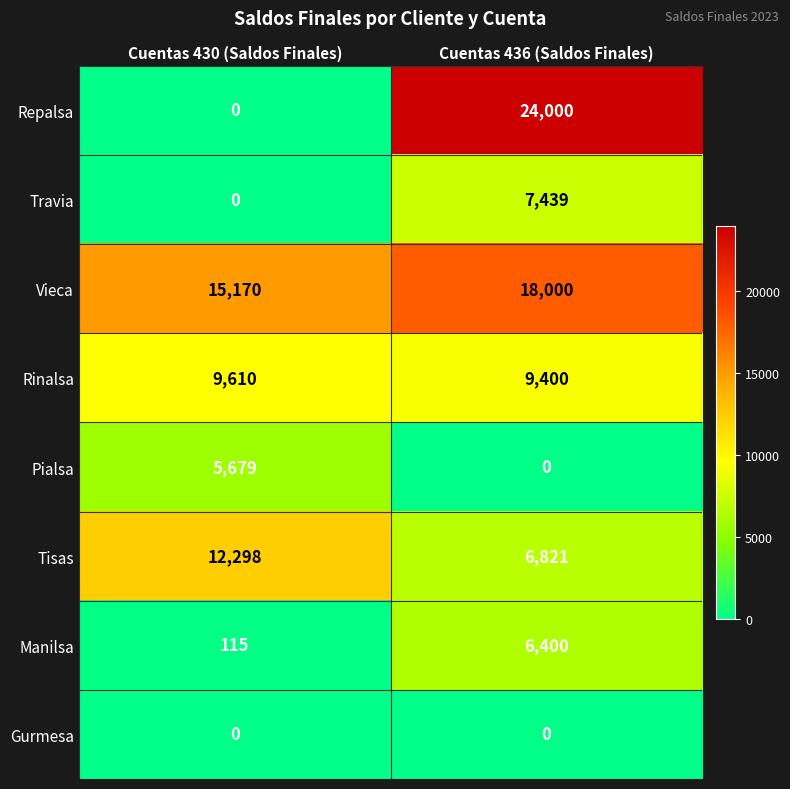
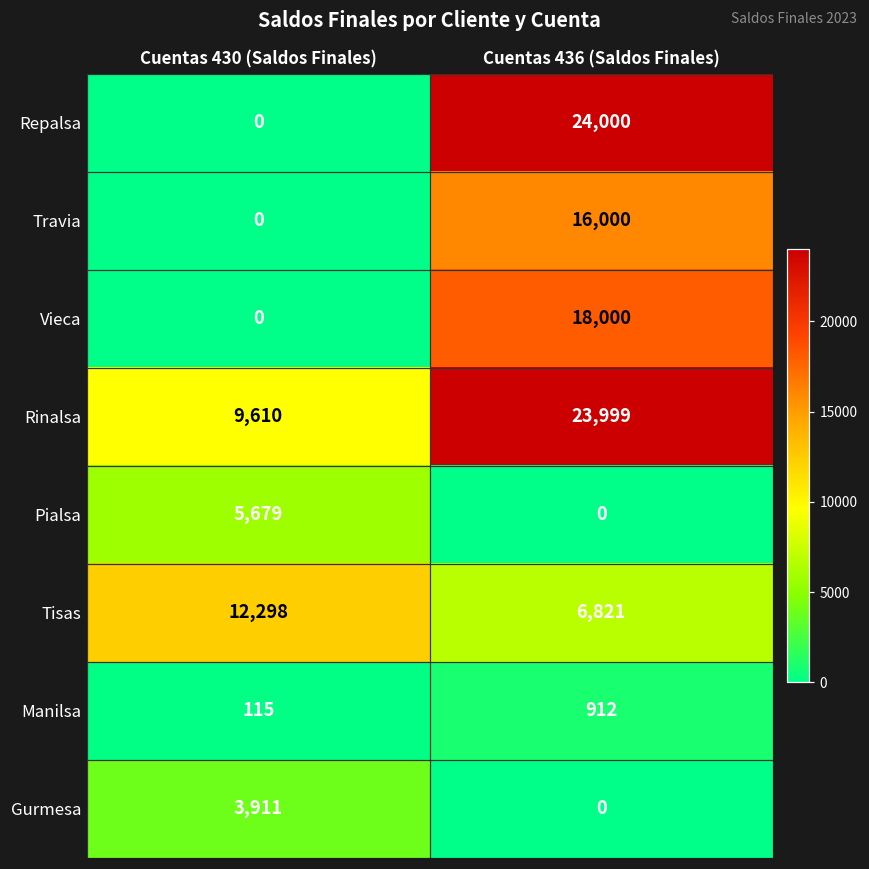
  {
    "Repalsa": {
      "Cuentas 430 (Saldos Finales)": "0",
      "Cuentas 436 (Saldos Finales)": "24,000"
    },
    "Travia": {
      "Cuentas 430 (Saldos Finales)": "0",
-     "Cuentas 436 (Saldos Finales)": "7,439"
+     "Cuentas 436 (Saldos Finales)": "16,000"
    },
    "Vieca": {
-     "Cuentas 430 (Saldos Finales)": "15,170",
+     "Cuentas 430 (Saldos Finales)": "0",
      "Cuentas 436 (Saldos Finales)": "18,000"
    },
    "Rinalsa": {
      "Cuentas 430 (Saldos Finales)": "9,610",
-     "Cuentas 436 (Saldos Finales)": "9,400"
+     "Cuentas 436 (Saldos Finales)": "23,999"
    },
    "Pialsa": {
      "Cuentas 430 (Saldos Finales)": "5,679",
      "Cuentas 436 (Saldos Finales)": "0"
    },
    "Tisas": {
      "Cuentas 430 (Saldos Finales)": "12,298",
      "Cuentas 436 (Saldos Finales)": "6,821"
    },
    "Manilsa": {
      "Cuentas 430 (Saldos Finales)": "115",
-     "Cuentas 436 (Saldos Finales)": "6,400"
+     "Cuentas 436 (Saldos Finales)": "912"
    },
    "Gurmesa": {
-     "Cuentas 430 (Saldos Finales)": "0",
+     "Cuentas 430 (Saldos Finales)": "3,911",
      "Cuentas 436 (Saldos Finales)": "0"
    }
  }
